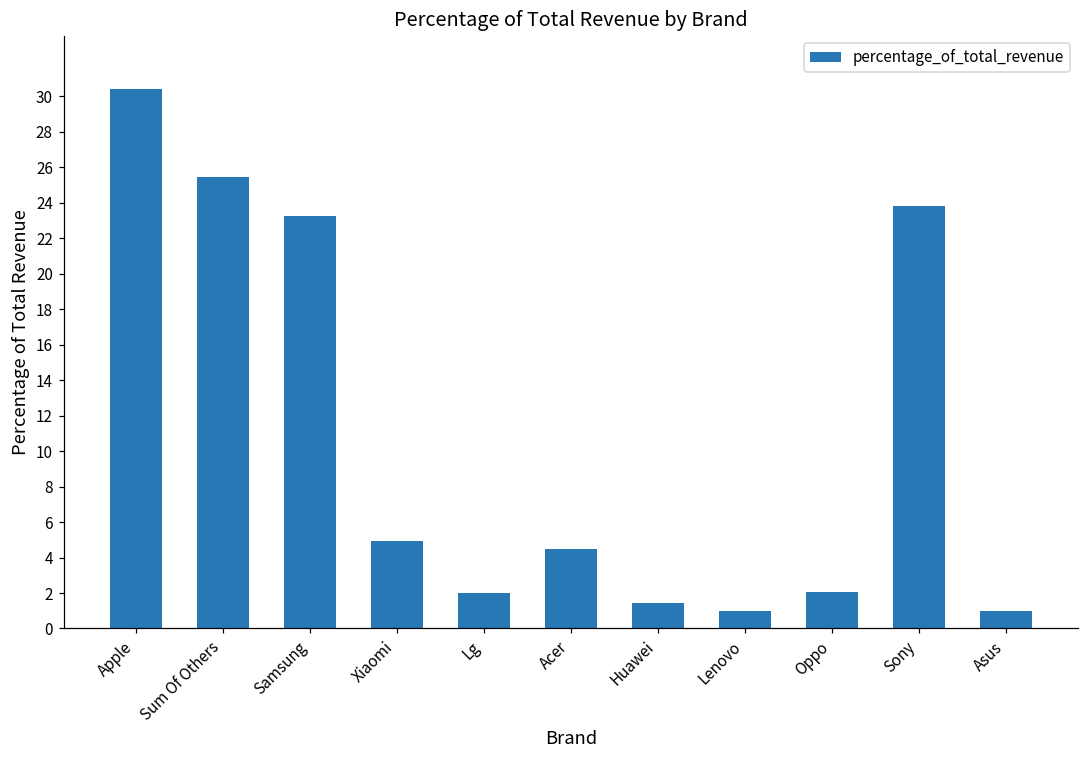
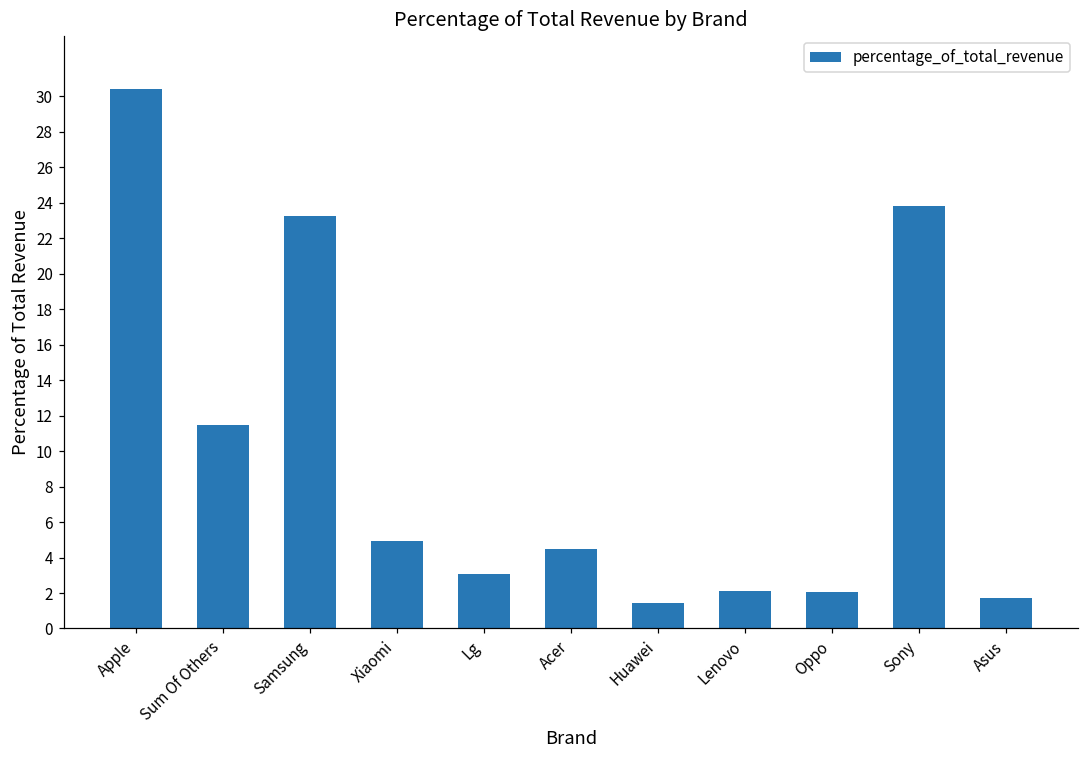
  {
    "Apple": 30.4,
-   "Sum Of Others": 25.4,
+   "Sum Of Others": 11.5,
    "Samsung": 23.2,
    "Xiaomi": 5.0,
-   "Lg": 2.0,
+   "Lg": 3.1,
    "Acer": 4.5,
    "Huawei": 1.4,
-   "Lenovo": 1.0,
+   "Lenovo": 2.1,
    "Oppo": 2.1,
    "Sony": 23.8,
-   "Asus": 1.0
+   "Asus": 1.7
  }
